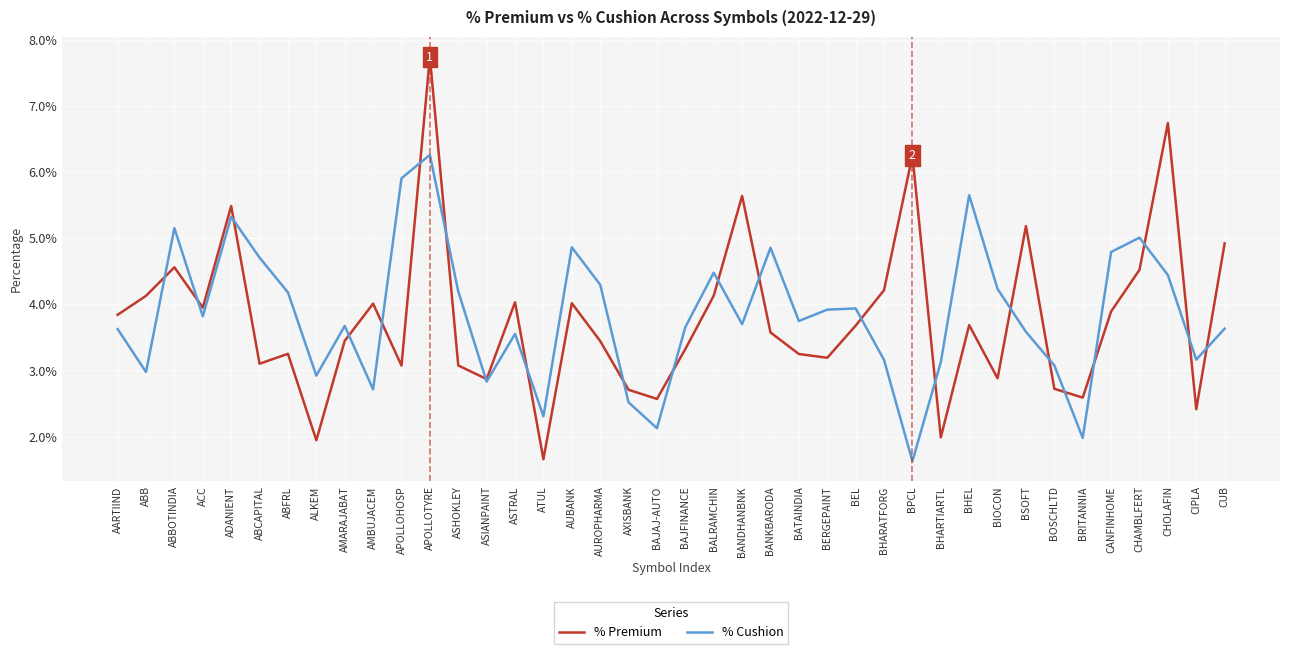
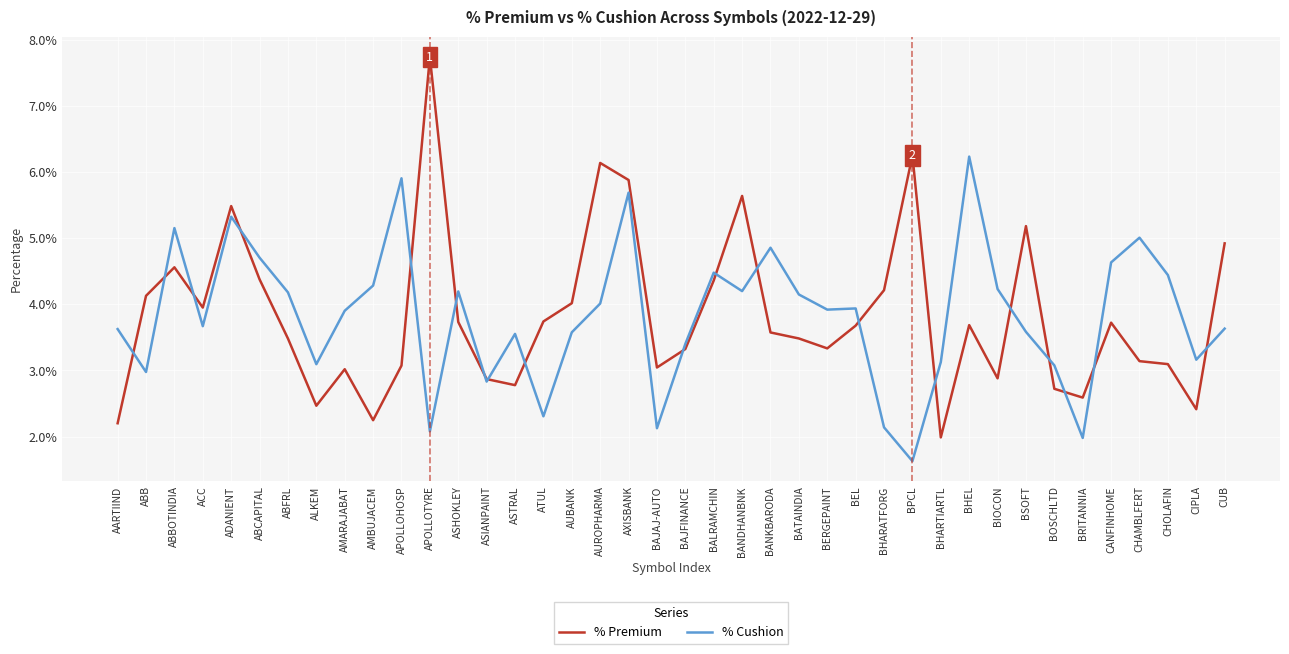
  {
    "% Premium": {
-     "AARTIIND": "3.8%",
+     "AARTIIND": "2.2%",
      "ABB": "4.1%",
      "ABBOTINDIA": "4.6%",
      "ACC": "4.0%",
      "ADANIENT": "5.5%",
-     "ABCAPITAL": "3.1%",
-     "ABFRL": "3.3%",
-     "ALKEM": "1.9%",
-     "AMARAJABAT": "3.4%",
-     "AMBUJACEM": "4.0%",
+     "ABCAPITAL": "4.4%",
+     "ABFRL": "3.5%",
+     "ALKEM": "2.5%",
+     "AMARAJABAT": "3.0%",
+     "AMBUJACEM": "2.2%",
      "APOLLOHOSP": "3.1%",
-     "ASHOKLEY": "3.1%",
-     "ASTRAL": "4.0%",
-     "ATUL": "1.7%",
+     "ASHOKLEY": "3.7%",
+     "ASTRAL": "2.8%",
+     "ATUL": "3.7%",
      "AUBANK": "4.0%",
-     "AUROPHARMA": "3.4%",
-     "AXISBANK": "2.7%",
-     "BAJAJ-AUTO": "2.6%",
+     "AUROPHARMA": "6.1%",
+     "AXISBANK": "5.9%",
+     "BAJAJ-AUTO": "3.0%",
      "BAJFINANCE": "3.3%",
-     "BALRAMCHIN": "4.1%",
+     "BALRAMCHIN": "4.4%",
      "BANDHANBNK": "5.6%",
      "BANKBARODA": "3.6%",
-     "BATAINDIA": "3.2%",
-     "BERGEPAINT": "3.2%",
+     "BATAINDIA": "3.5%",
+     "BERGEPAINT": "3.3%",
      "BEL": "3.7%",
      "BHARATFORG": "4.2%",
      "BHARTIARTL": "2.0%",
      "BHEL": "3.7%",
      "BIOCON": "2.9%",
      "BSOFT": "5.2%",
      "BOSCHLTD": "2.7%",
      "BRITANNIA": "2.6%",
-     "CANFINHOME": "3.9%",
-     "CHAMBLFERT": "4.5%",
-     "CHOLAFIN": "6.7%",
+     "CANFINHOME": "3.7%",
+     "CHAMBLFERT": "3.1%",
+     "CHOLAFIN": "3.1%",
      "CIPLA": "2.4%",
      "CUB": "4.9%"
    },
    "% Cushion": {
      "AARTIIND": "3.6%",
      "ABB": "3.0%",
      "ABBOTINDIA": "5.2%",
-     "ACC": "3.8%",
+     "ACC": "3.7%",
      "ADANIENT": "5.3%",
      "ABCAPITAL": "4.7%",
      "ABFRL": "4.2%",
-     "ALKEM": "2.9%",
-     "AMARAJABAT": "3.7%",
-     "AMBUJACEM": "2.7%",
+     "ALKEM": "3.1%",
+     "AMARAJABAT": "3.9%",
+     "AMBUJACEM": "4.3%",
      "APOLLOHOSP": "5.9%",
-     "APOLLOTYRE": "6.3%",
+     "APOLLOTYRE": "2.1%",
      "ASHOKLEY": "4.2%",
      "ASTRAL": "3.6%",
      "ATUL": "2.3%",
-     "AUBANK": "4.9%",
-     "AUROPHARMA": "4.3%",
-     "AXISBANK": "2.5%",
+     "AUBANK": "3.6%",
+     "AUROPHARMA": "4.0%",
+     "AXISBANK": "5.7%",
      "BAJAJ-AUTO": "2.1%",
-     "BAJFINANCE": "3.7%",
+     "BAJFINANCE": "3.4%",
      "BALRAMCHIN": "4.5%",
-     "BANDHANBNK": "3.7%",
+     "BANDHANBNK": "4.2%",
      "BANKBARODA": "4.9%",
-     "BATAINDIA": "3.7%",
+     "BATAINDIA": "4.1%",
      "BERGEPAINT": "3.9%",
      "BEL": "3.9%",
-     "BHARATFORG": "3.2%",
+     "BHARATFORG": "2.1%",
      "BPCL": "1.6%",
      "BHARTIARTL": "3.1%",
-     "BHEL": "5.7%",
+     "BHEL": "6.2%",
      "BIOCON": "4.2%",
      "BSOFT": "3.6%",
      "BOSCHLTD": "3.1%",
      "BRITANNIA": "2.0%",
-     "CANFINHOME": "4.8%",
+     "CANFINHOME": "4.6%",
      "CHAMBLFERT": "5.0%",
      "CHOLAFIN": "4.4%",
      "CIPLA": "3.2%",
      "CUB": "3.6%"
    }
  }
